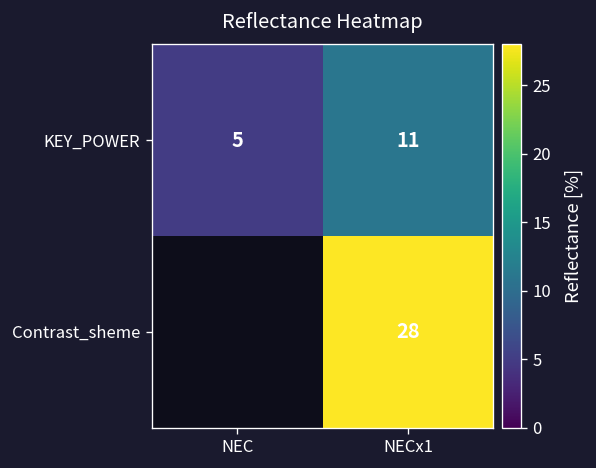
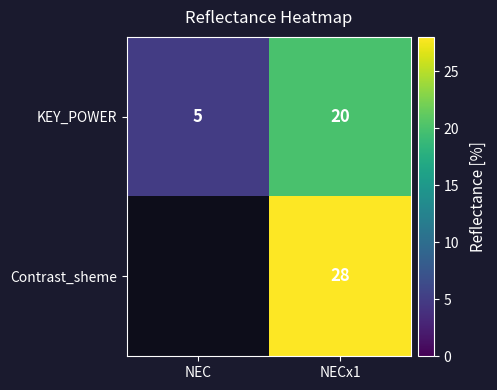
  {
    "KEY_POWER": {
      "NEC": 5,
-     "NECx1": 11
+     "NECx1": 20
    },
    "Contrast_sheme": {
      "NECx1": 28
    }
  }
